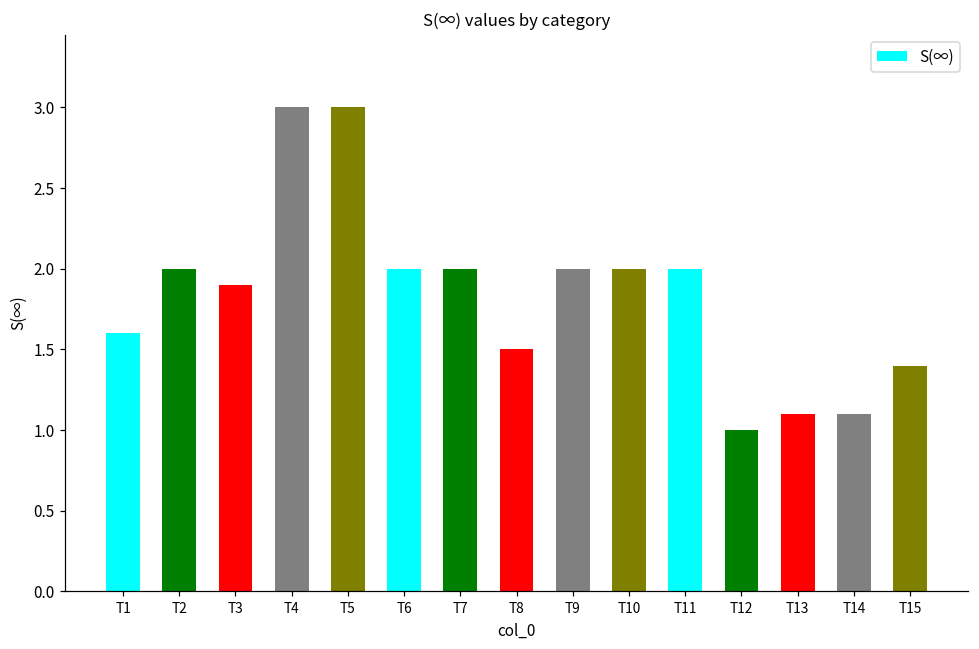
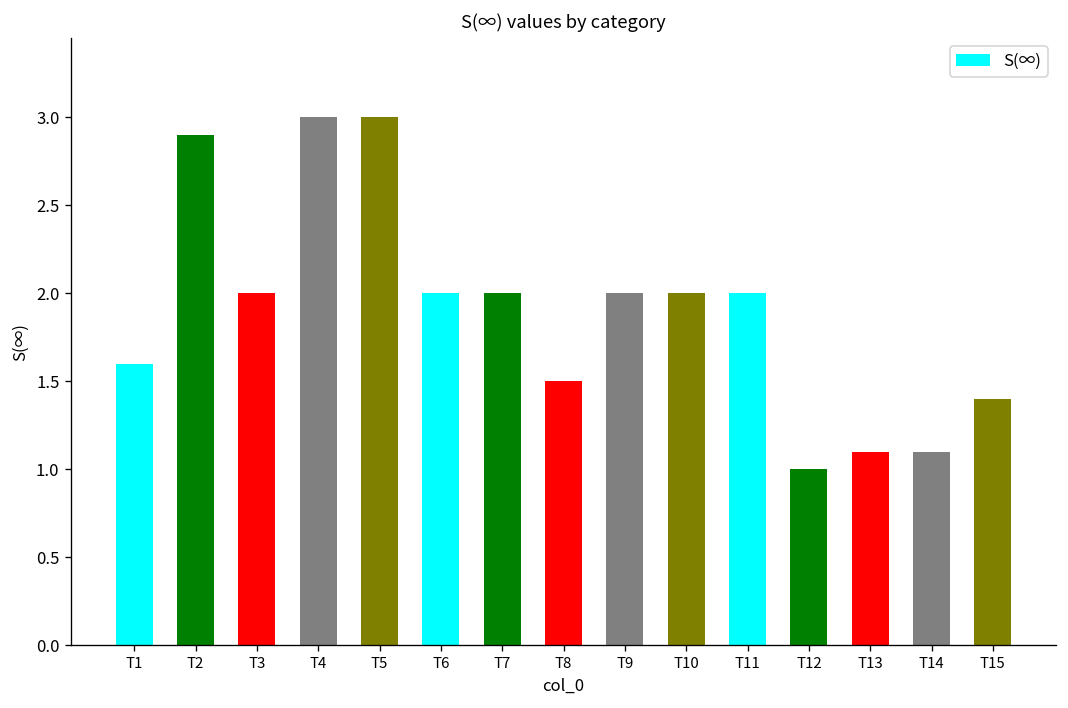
  {
    "T1": 1.6,
-   "T2": 2.0,
-   "T3": 1.9,
+   "T2": 2.9,
+   "T3": 2.0,
    "T4": 3.0,
    "T5": 3.0,
    "T6": 2.0,
    "T7": 2.0,
    "T8": 1.5,
    "T9": 2.0,
    "T10": 2.0,
    "T11": 2.0,
    "T12": 1.0,
    "T13": 1.1,
    "T14": 1.1,
    "T15": 1.4
  }
